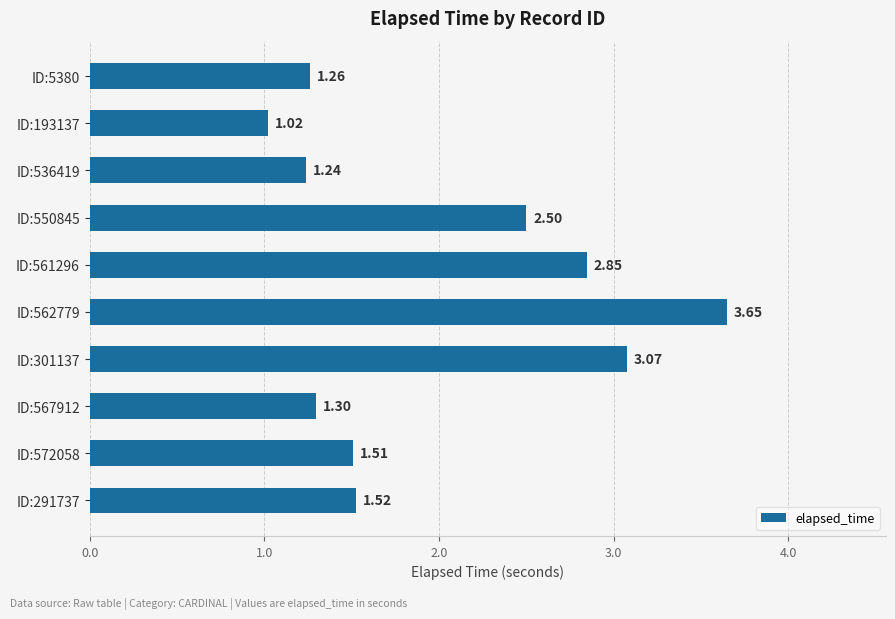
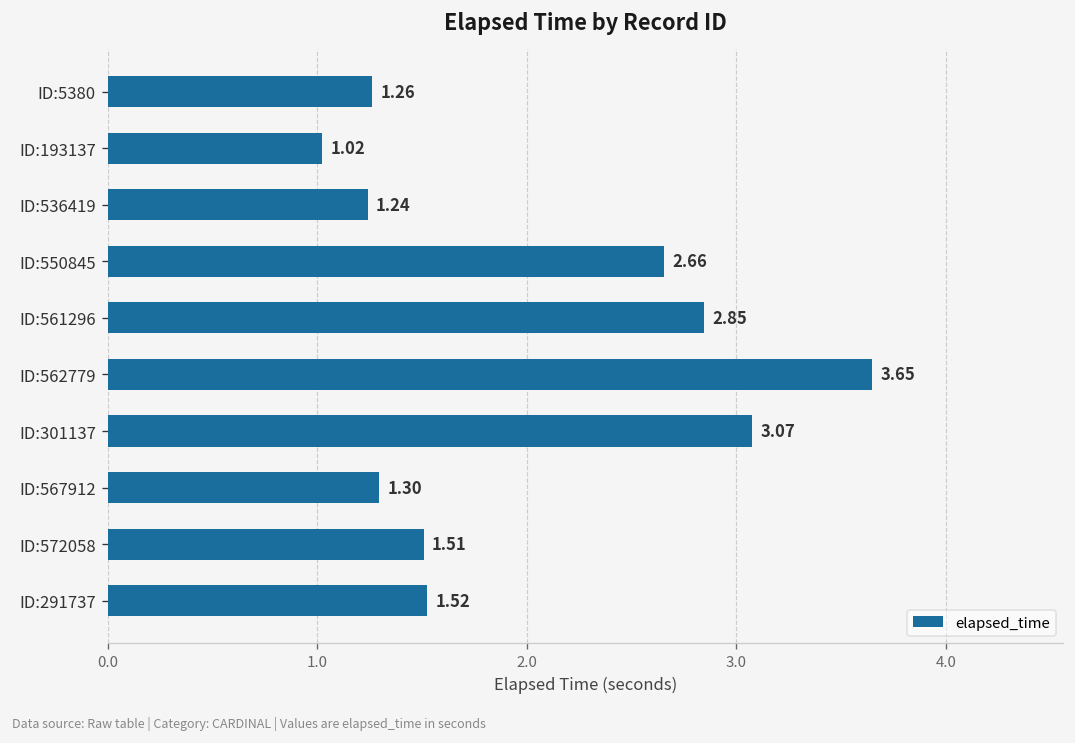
  {
    "ID:5380": 1.26,
    "ID:193137": 1.02,
    "ID:536419": 1.24,
-   "ID:550845": 2.50,
+   "ID:550845": 2.66,
    "ID:561296": 2.85,
    "ID:562779": 3.65,
    "ID:301137": 3.07,
    "ID:567912": 1.30,
    "ID:572058": 1.51,
    "ID:291737": 1.52
  }
